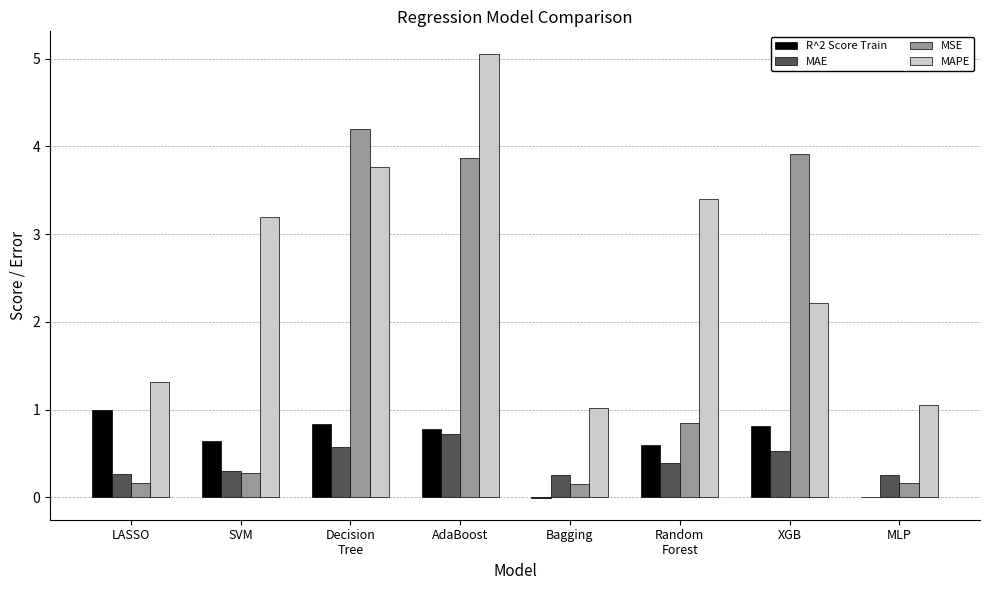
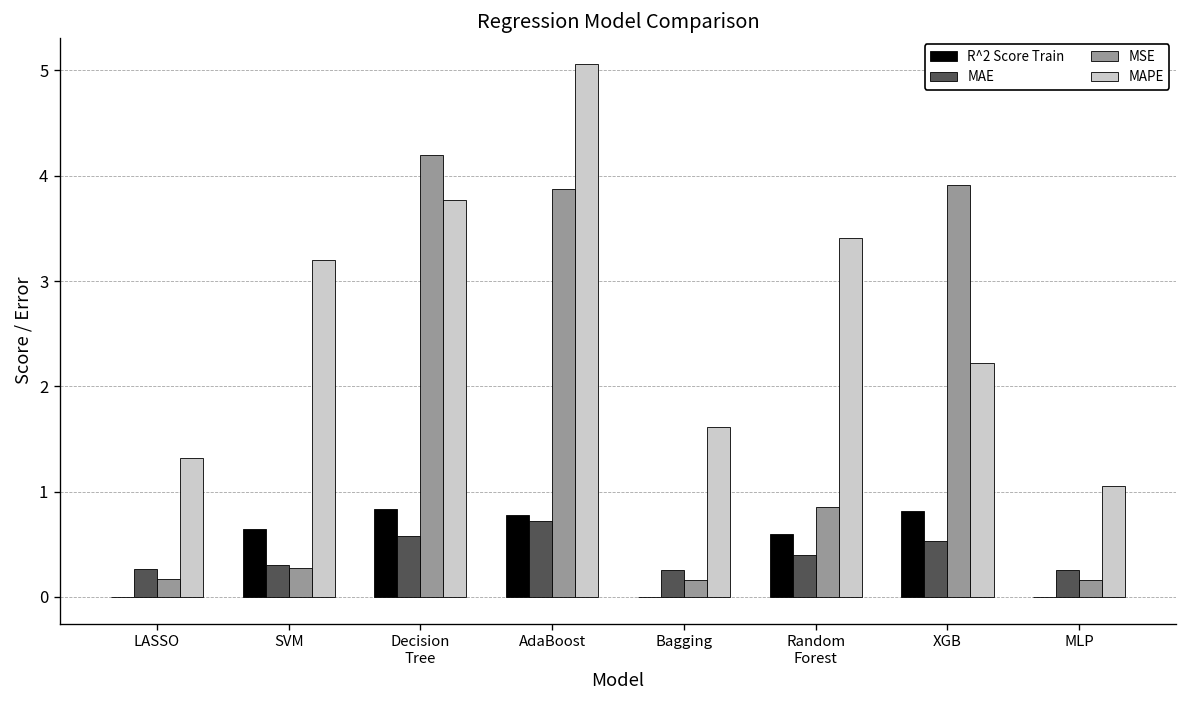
  {
    "R^2 Score Train": {
-     "LASSO": 1,
+     "LASSO": 0,
      "SVM": 0.6,
      "Decision Tree": 0.8,
      "AdaBoost": 0.8,
      "Random Forest": 0.6,
      "XGB": 0.8
    },
    "MAE": {
      "LASSO": 0.3,
      "SVM": 0.3,
      "Decision Tree": 0.6,
      "AdaBoost": 0.7,
      "Bagging": 0.3,
      "Random Forest": 0.4,
      "XGB": 0.5,
      "MLP": 0.3
    },
    "MSE": {
      "LASSO": 0.2,
      "SVM": 0.3,
      "Decision Tree": 4.2,
      "AdaBoost": 3.9,
      "Bagging": 0.2,
      "Random Forest": 0.9,
      "XGB": 3.9,
      "MLP": 0.2
    },
    "MAPE": {
      "LASSO": 1.3,
      "SVM": 3.2,
      "Decision Tree": 3.8,
      "AdaBoost": 5.1,
-     "Bagging": 1.0,
+     "Bagging": 1.6,
      "Random Forest": 3.4,
      "XGB": 2.2,
      "MLP": 1.0
    }
  }
